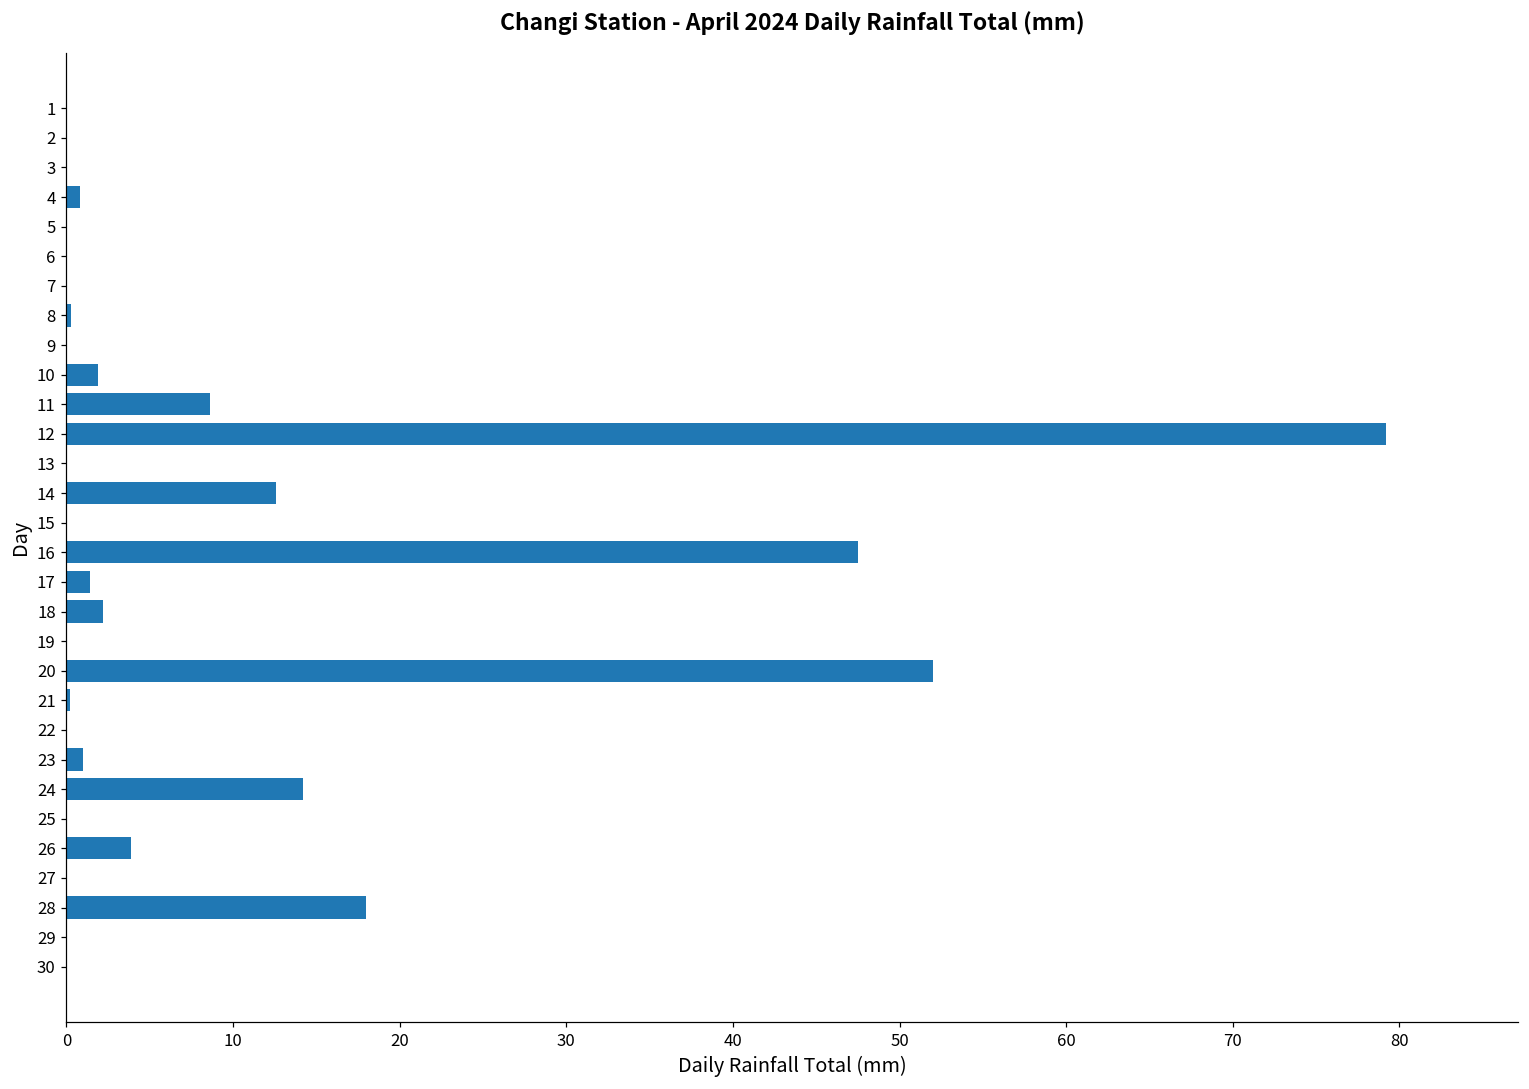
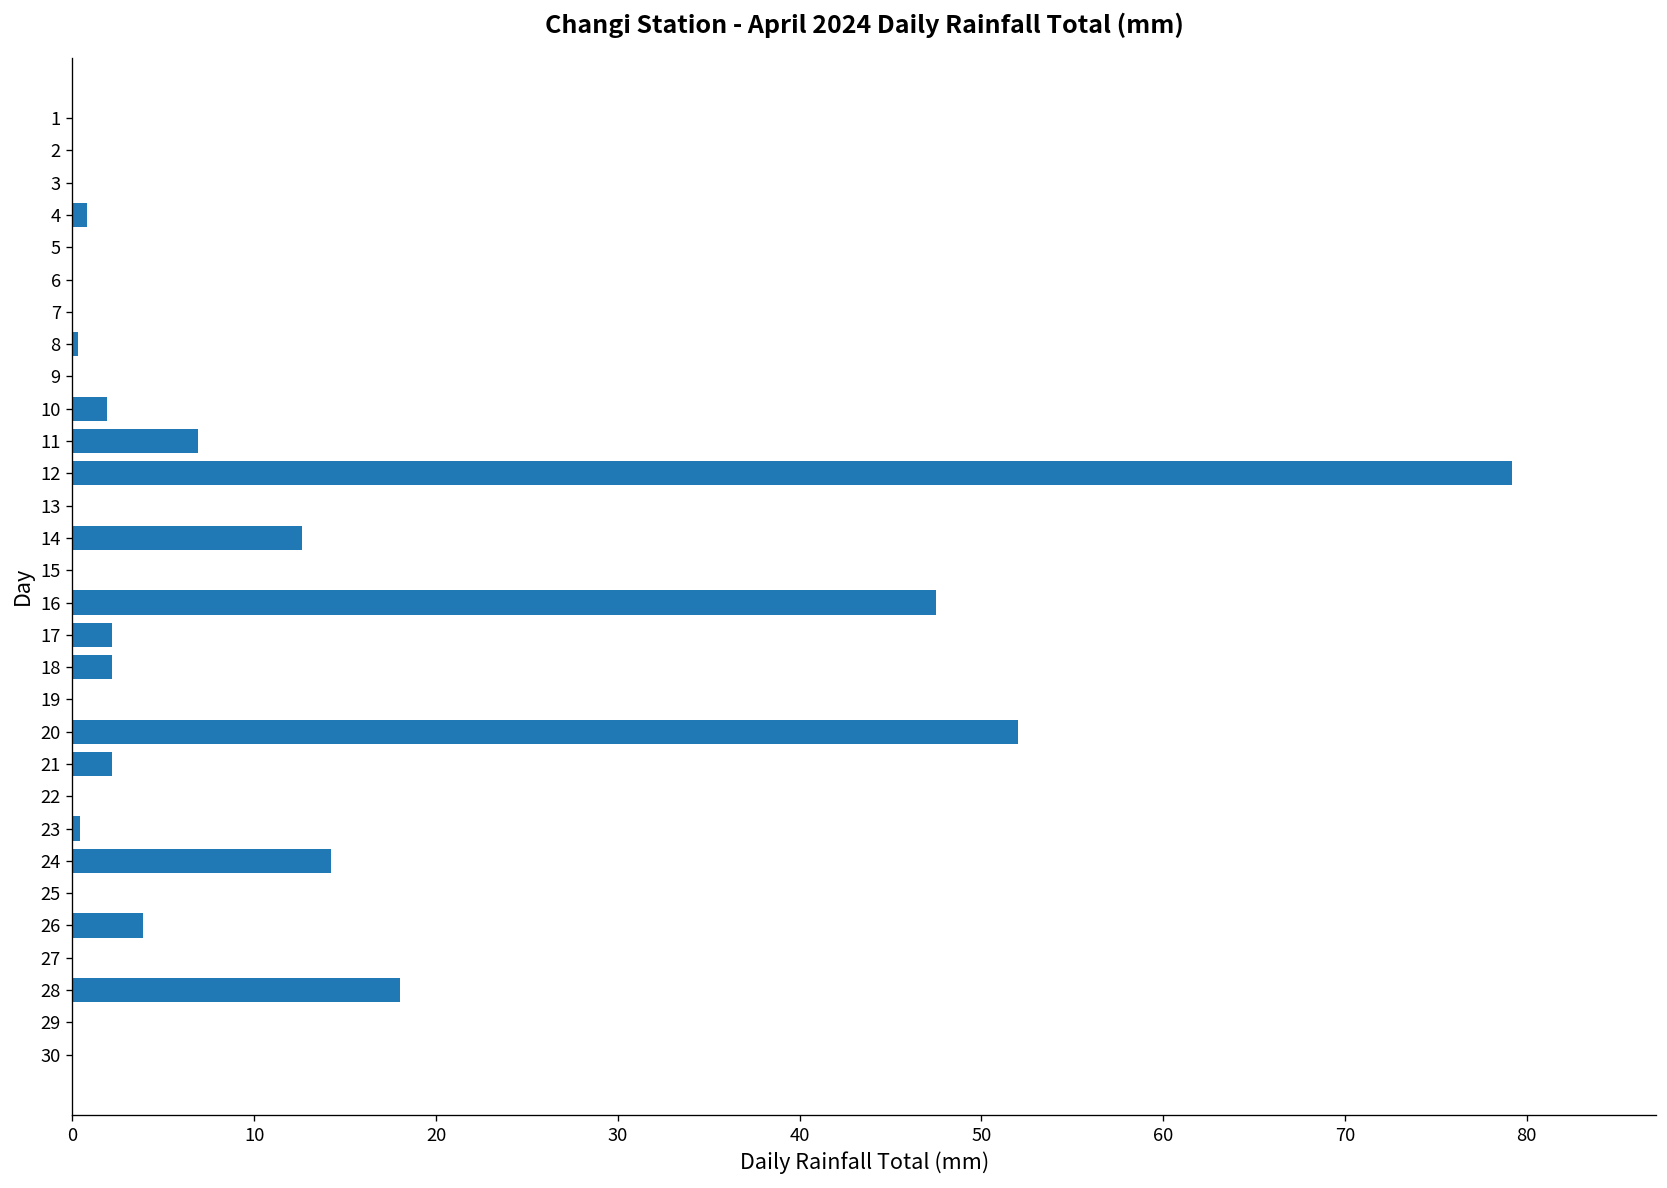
  {
    "1": 0.0,
    "2": 0.0,
    "3": 0.0,
    "4": 0.8,
    "5": 0.0,
    "6": 0.0,
    "7": 0.0,
    "8": 0.3,
    "9": 0.0,
    "10": 1.9,
-   "11": 8.6,
+   "11": 6.9,
    "12": 79.2,
    "13": 0.0,
    "14": 12.6,
    "15": 0.0,
    "16": 47.5,
-   "17": 1.4,
+   "17": 2.2,
    "18": 2.2,
    "19": 0.0,
    "20": 52.0,
-   "21": 0.2,
+   "21": 2.2,
    "22": 0.0,
-   "23": 1.0,
+   "23": 0.4,
    "24": 14.2,
    "25": 0.0,
    "26": 3.9,
    "27": 0.0,
    "28": 18.0,
    "29": 0.0,
    "30": 0.0
  }
